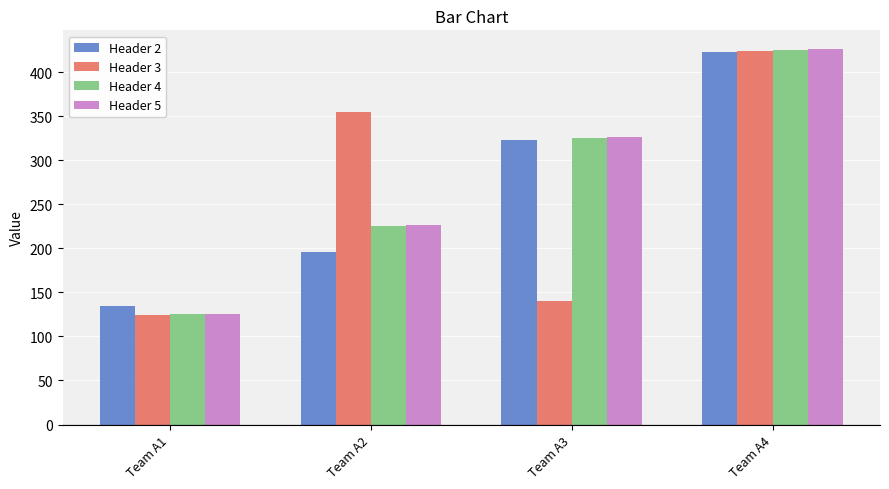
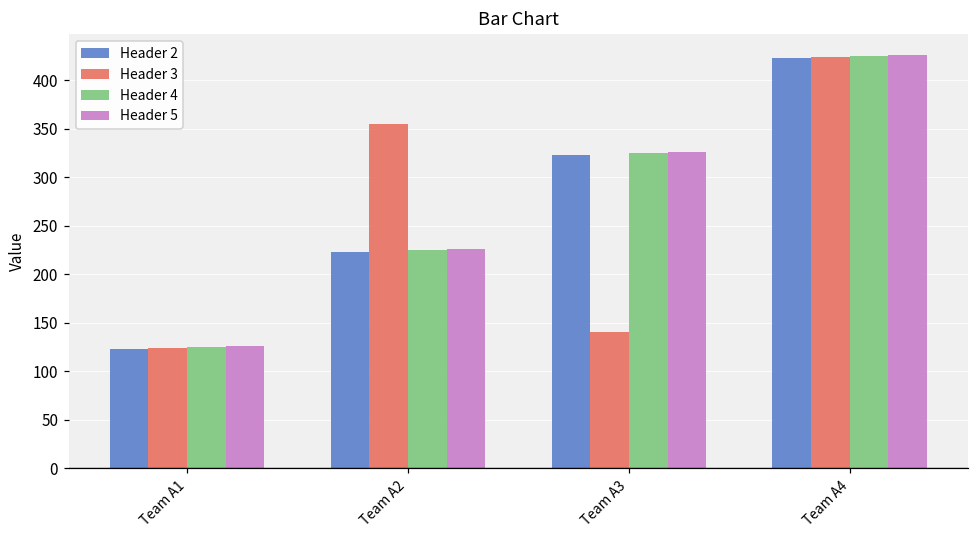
  {
    "Header 2": {
-     "Team A1": 140,
-     "Team A2": 200,
+     "Team A1": 120,
+     "Team A2": 220,
      "Team A3": 320,
      "Team A4": 420
    },
    "Header 3": {
      "Team A1": 120,
      "Team A2": 360,
      "Team A3": 140,
      "Team A4": 420
    },
    "Header 4": {
      "Team A1": 130,
      "Team A2": 230,
      "Team A3": 330,
      "Team A4": 430
    },
    "Header 5": {
      "Team A1": 130,
      "Team A2": 230,
      "Team A3": 330,
      "Team A4": 430
    }
  }
